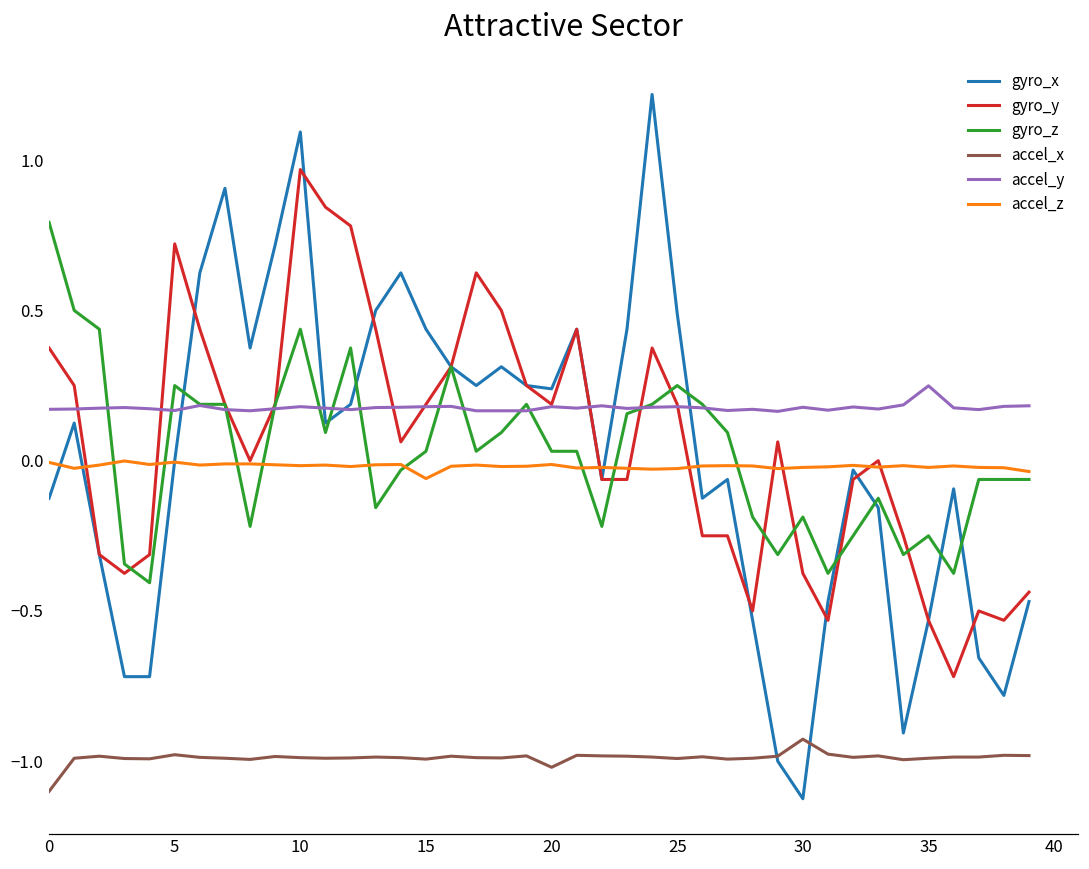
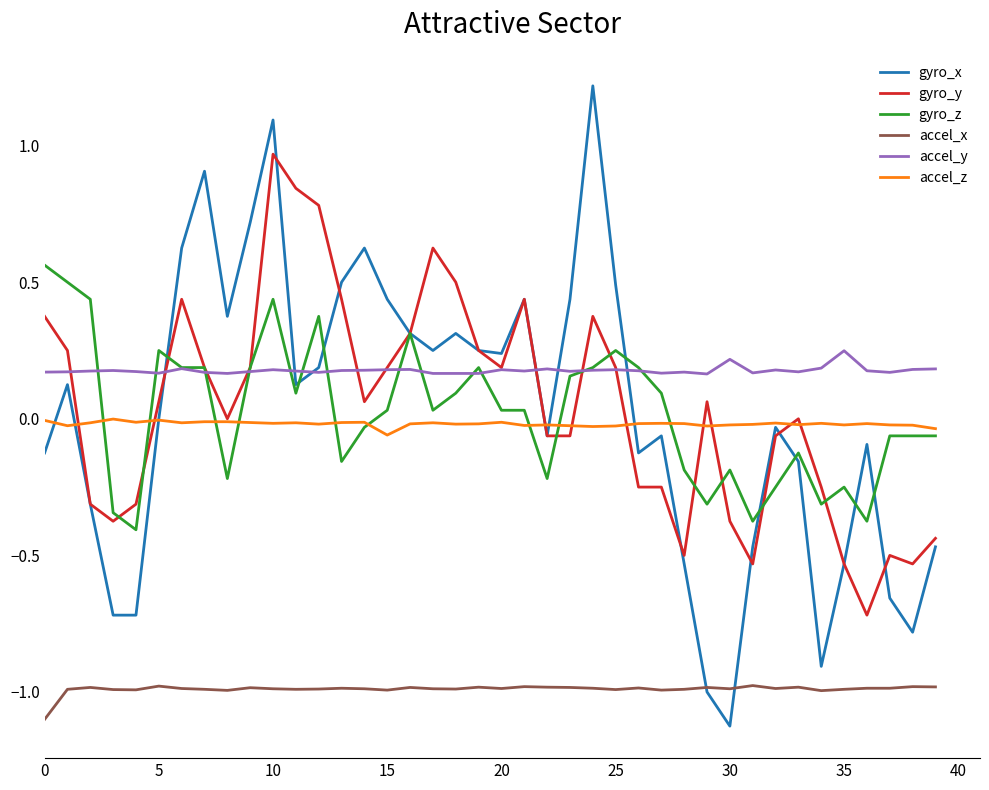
  {
    "gyro_x": {
      "0": -0.13,
      "10": 1.09,
      "15": 0.44,
      "20": 0.24,
      "25": 0.49,
      "30": -1.13
    },
    "gyro_y": {
      "0": 0.38,
-     "5": 0.72,
+     "5": 0.06,
      "10": 0.97,
      "30": -0.38
    },
    "gyro_z": {
-     "0": 0.79,
+     "0": 0.56,
      "5": 0.25,
      "10": 0.44,
      "15": 0.03,
      "20": 0.03,
      "25": 0.25,
      "30": -0.19,
      "35": -0.25
    },
    "accel_x": {
      "0": -1.10,
      "5": -0.98,
      "10": -0.99,
      "15": -0.99,
-     "20": -1.02,
+     "20": -0.99,
      "25": -0.99,
-     "30": -0.93,
+     "30": -0.99,
      "35": -0.99
    },
    "accel_y": {
      "0": 0.17,
      "5": 0.17,
      "10": 0.18,
-     "30": 0.18,
+     "30": 0.22,
      "35": 0.25
    },
    "accel_z": {
      "0": -0.01,
      "10": -0.02,
      "15": -0.06,
      "20": -0.01,
      "25": -0.03,
      "30": -0.02,
      "35": -0.02
    }
  }
